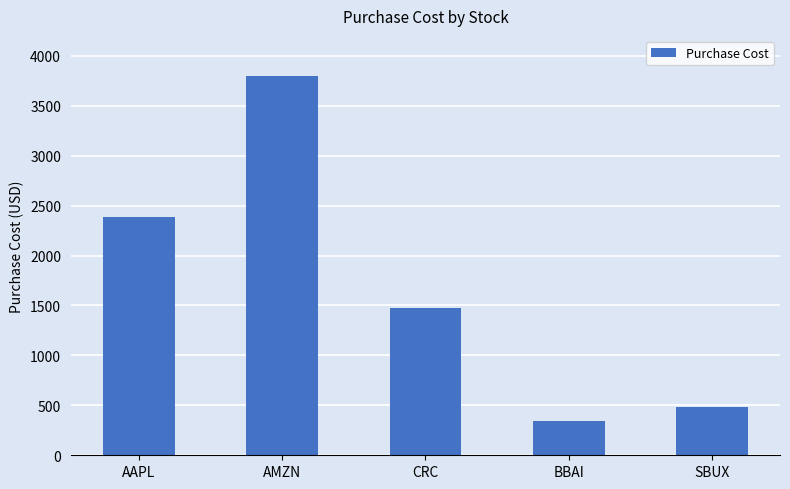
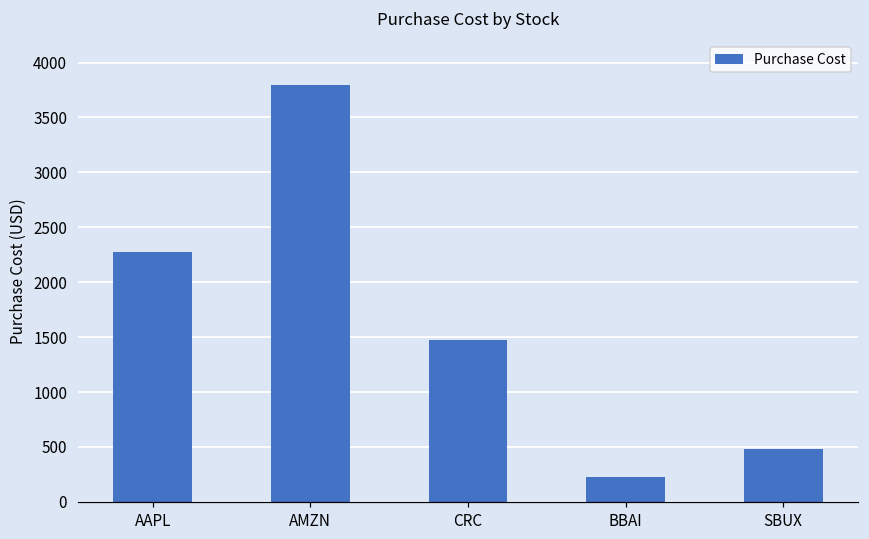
  {
-   "AAPL": 2400,
+   "AAPL": 2300,
    "AMZN": 3800,
    "CRC": 1500,
-   "BBAI": 300,
+   "BBAI": 200,
    "SBUX": 500
  }
